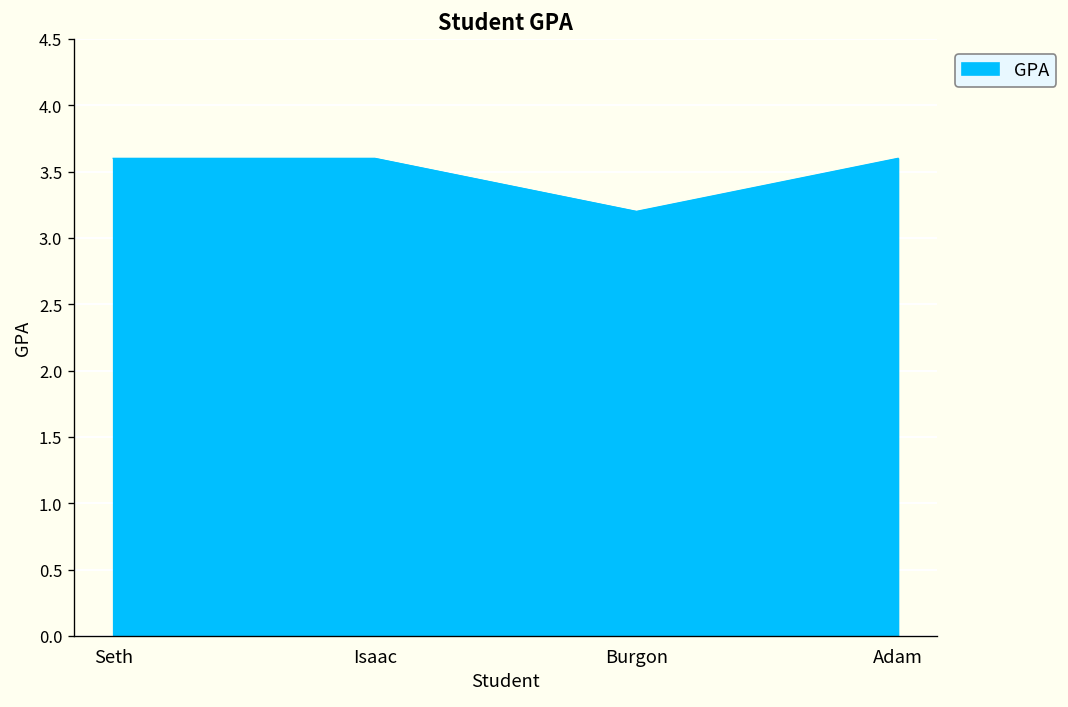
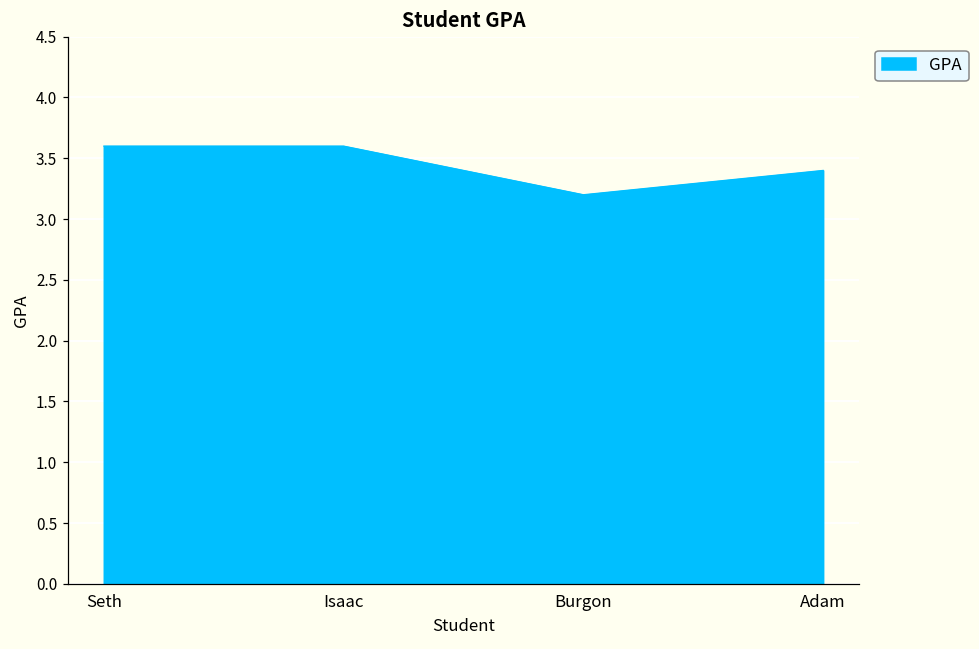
  {
    "Seth": 3.6,
    "Isaac": 3.6,
    "Burgon": 3.2,
-   "Adam": 3.6
+   "Adam": 3.4
  }
